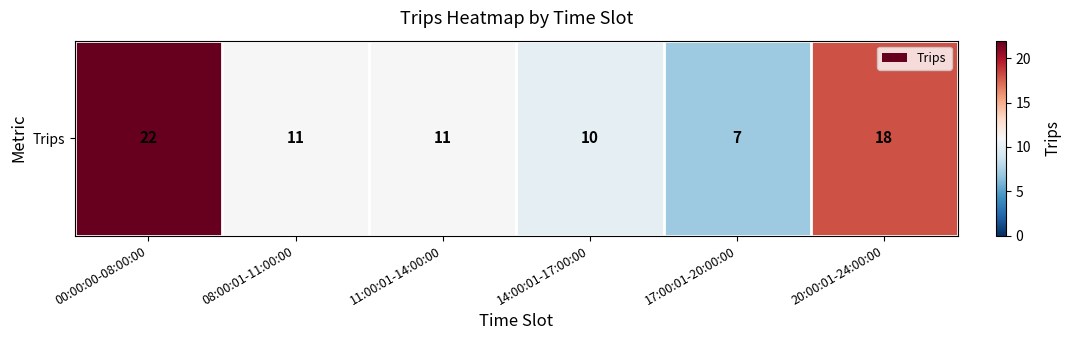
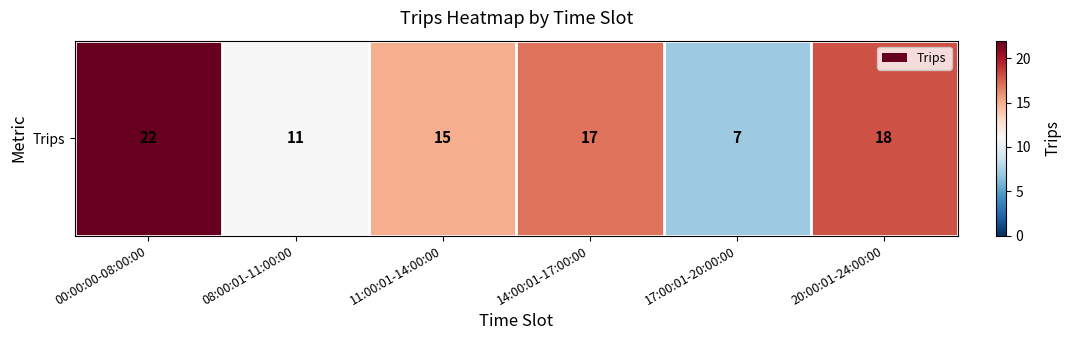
  {
    "Trips": {
      "00:00:00-08:00:00": 22,
      "08:00:01-11:00:00": 11,
-     "11:00:01-14:00:00": 11,
-     "14:00:01-17:00:00": 10,
+     "11:00:01-14:00:00": 15,
+     "14:00:01-17:00:00": 17,
      "17:00:01-20:00:00": 7,
      "20:00:01-24:00:00": 18
    }
  }
